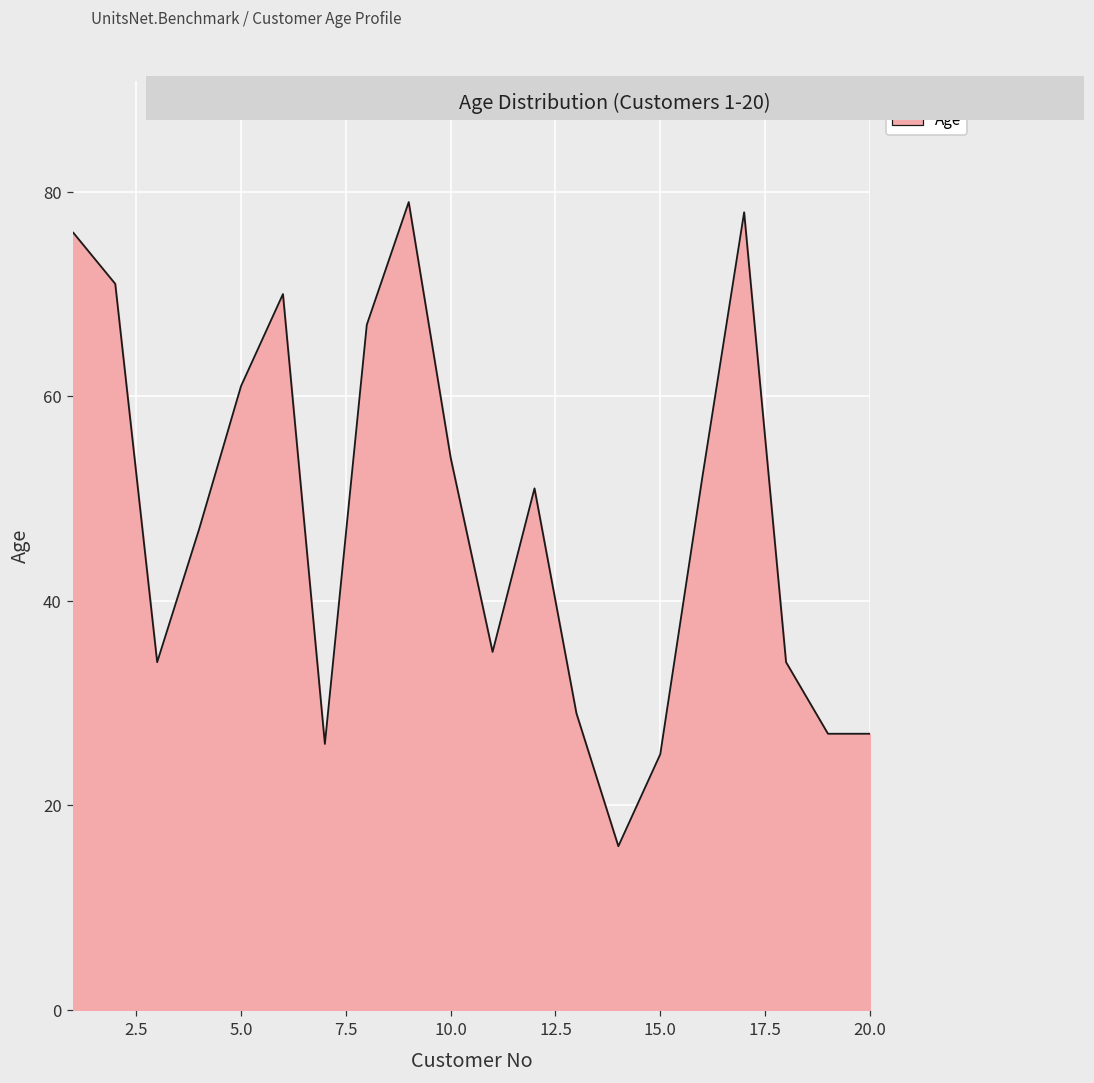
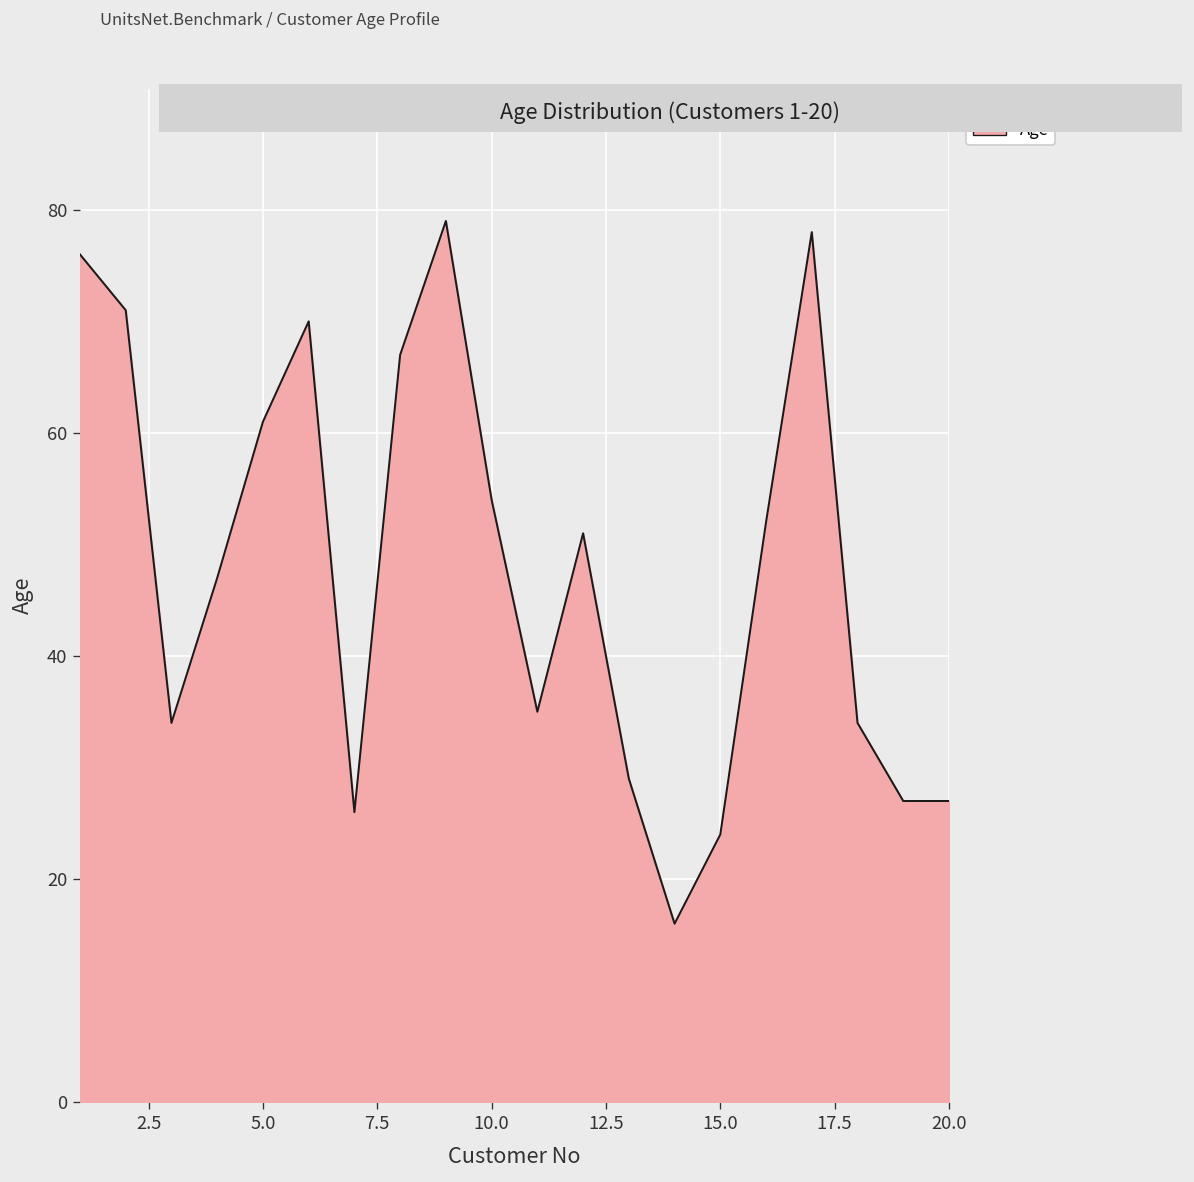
  {
    "5.0": 61,
    "10.0": 54,
-   "15.0": 25,
+   "15.0": 24,
    "20.0": 27
  }
